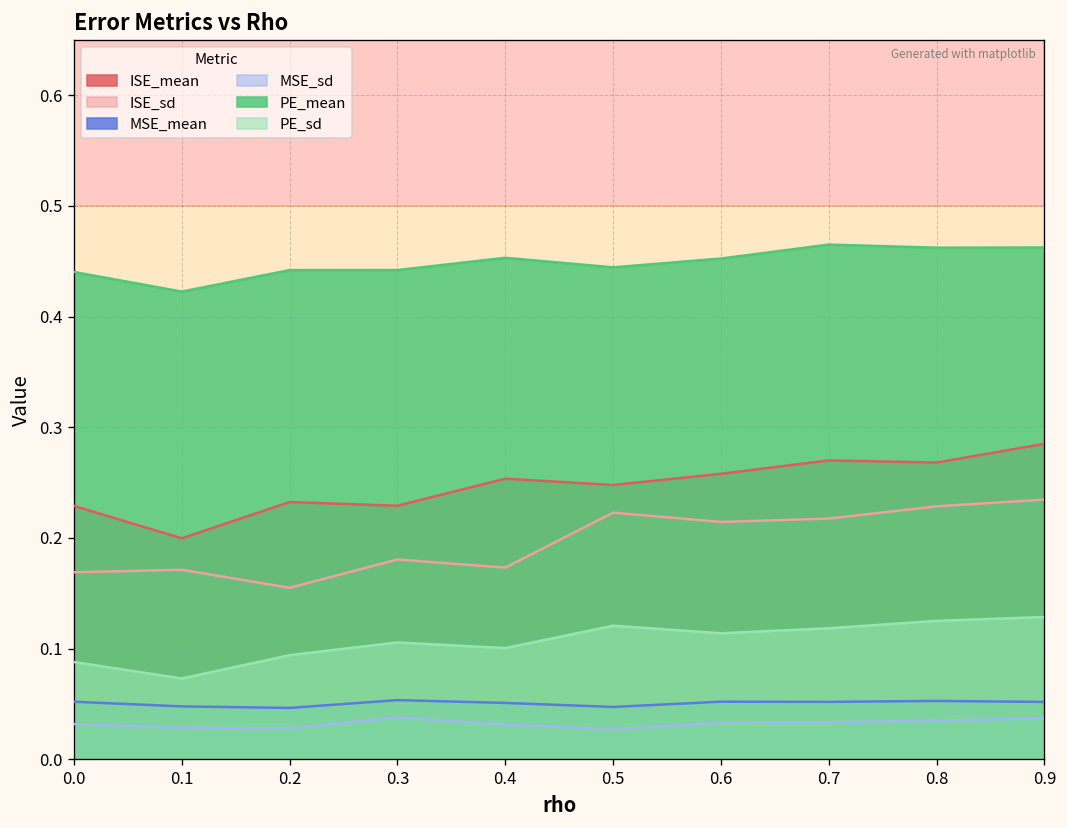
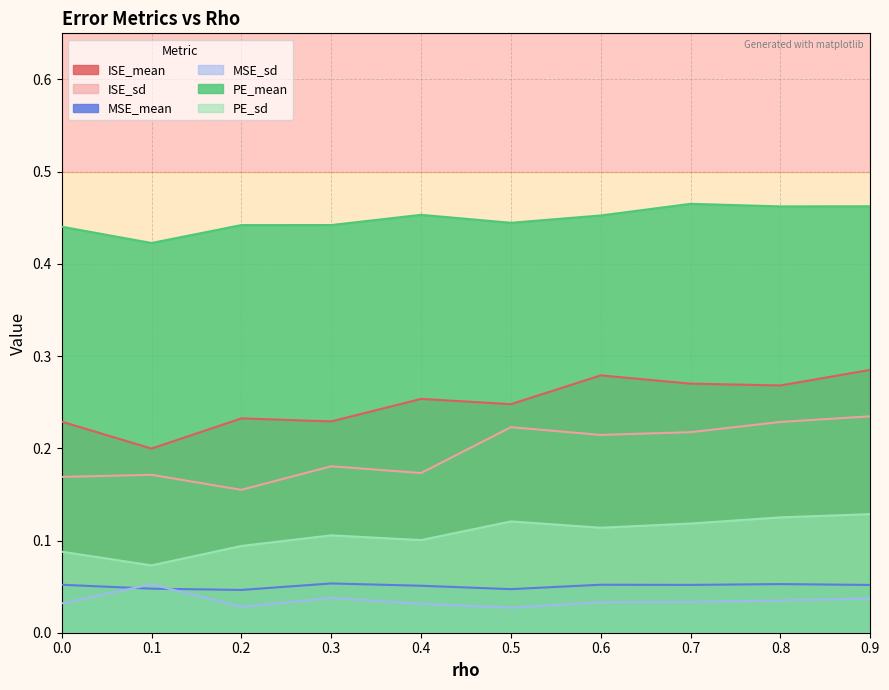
  {
    "ISE_mean": {
      "0.0": 0.23,
      "0.1": 0.20,
      "0.2": 0.23,
      "0.3": 0.23,
      "0.4": 0.25,
      "0.5": 0.25,
-     "0.6": 0.26,
+     "0.6": 0.28,
      "0.7": 0.27,
      "0.8": 0.27,
      "0.9": 0.29
    },
    "ISE_sd": {
      "0.0": 0.17,
      "0.1": 0.17,
      "0.2": 0.15,
      "0.3": 0.18,
      "0.4": 0.17,
      "0.5": 0.22,
      "0.6": 0.21,
      "0.7": 0.22,
      "0.8": 0.23,
      "0.9": 0.23
    },
    "MSE_mean": {
      "0.0": 0.05,
      "0.1": 0.05,
      "0.2": 0.05,
      "0.3": 0.05,
      "0.4": 0.05,
      "0.5": 0.05,
      "0.6": 0.05,
      "0.7": 0.05,
      "0.8": 0.05,
      "0.9": 0.05
    },
    "MSE_sd": {
      "0.0": 0.03,
-     "0.1": 0.03,
+     "0.1": 0.05,
      "0.2": 0.03,
      "0.3": 0.04,
      "0.4": 0.03,
      "0.5": 0.03,
      "0.6": 0.03,
      "0.7": 0.03,
      "0.8": 0.03,
      "0.9": 0.04
    },
    "PE_mean": {
      "0.0": 0.44,
      "0.1": 0.42,
      "0.2": 0.44,
      "0.3": 0.44,
      "0.4": 0.45,
      "0.5": 0.44,
      "0.6": 0.45,
      "0.7": 0.47,
      "0.8": 0.46,
      "0.9": 0.46
    },
    "PE_sd": {
      "0.0": 0.09,
      "0.1": 0.07,
      "0.2": 0.09,
      "0.3": 0.11,
      "0.4": 0.10,
      "0.5": 0.12,
      "0.6": 0.11,
      "0.7": 0.12,
      "0.8": 0.13,
      "0.9": 0.13
    }
  }
